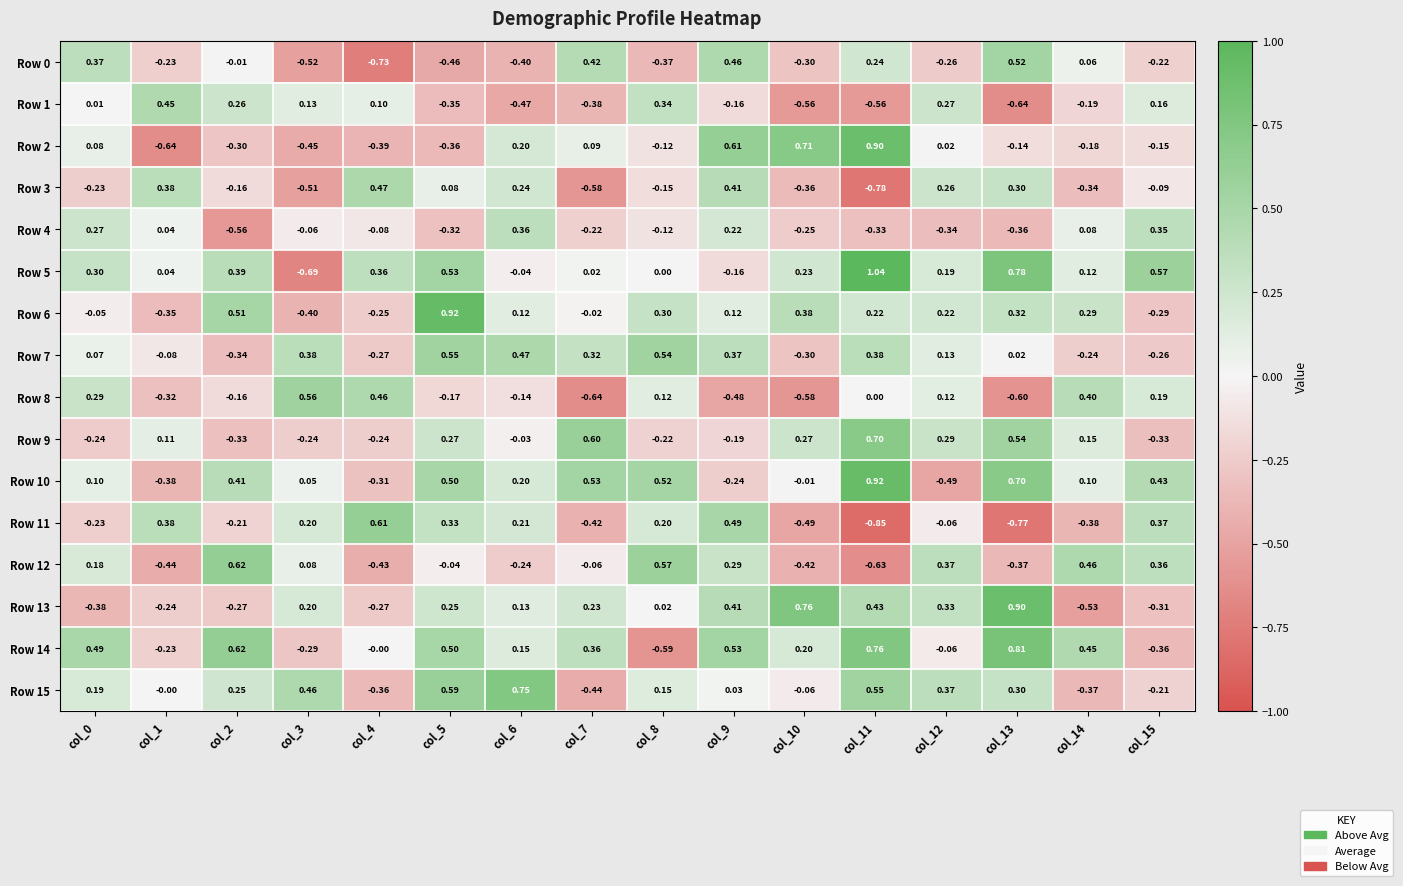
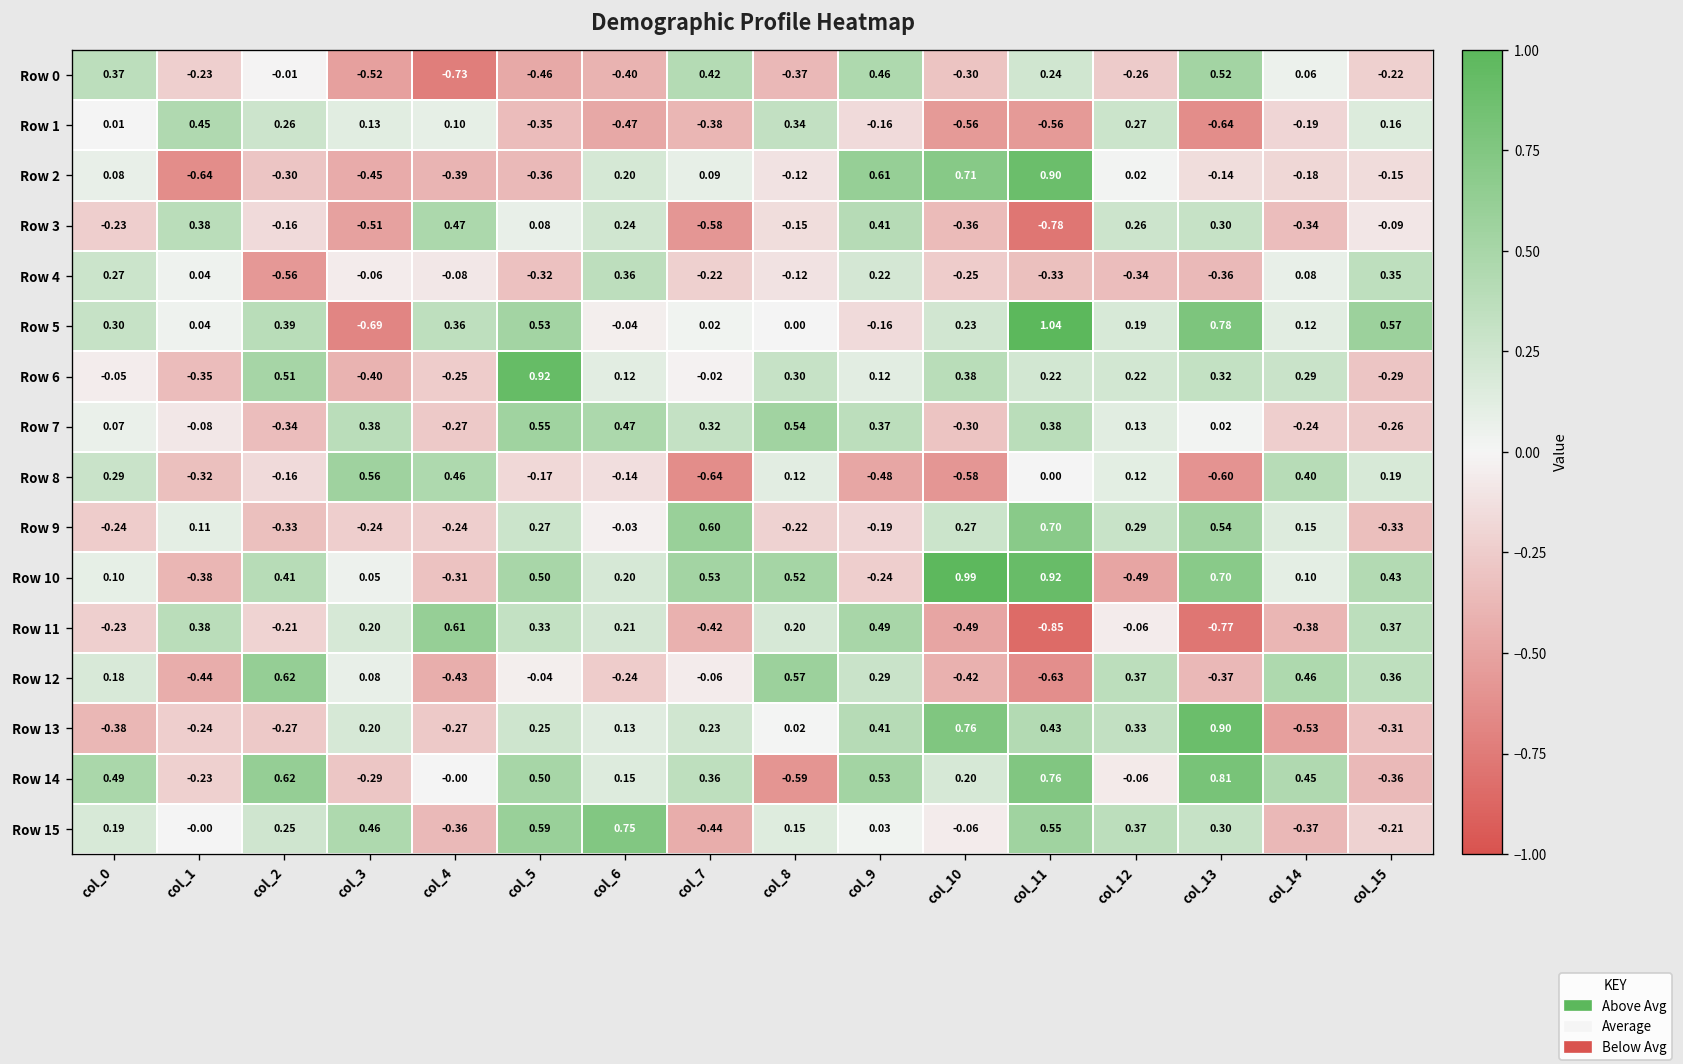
  {
    "Row 10": {
      "col_0": 0.10,
      "col_1": -0.38,
      "col_2": 0.41,
      "col_3": 0.05,
      "col_4": -0.31,
      "col_5": 0.50,
      "col_6": 0.20,
      "col_7": 0.53,
      "col_8": 0.52,
      "col_9": -0.24,
-     "col_10": -0.01,
+     "col_10": 0.99,
      "col_11": 0.92,
      "col_12": -0.49,
      "col_13": 0.70,
      "col_14": 0.10,
      "col_15": 0.43
    }
  }
